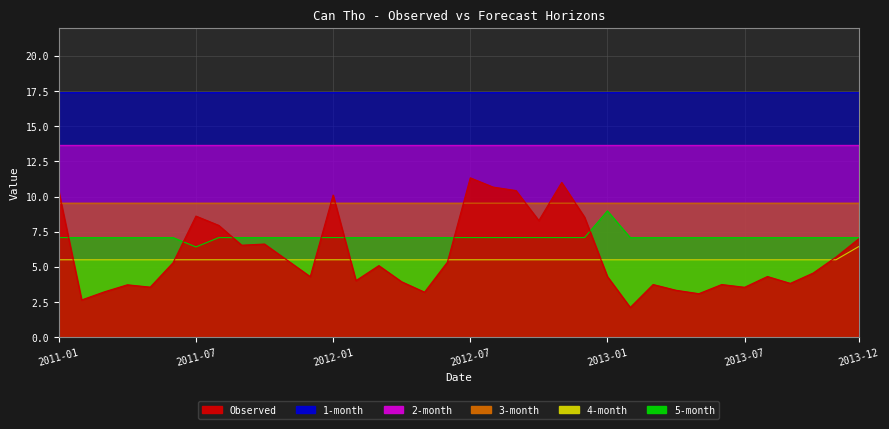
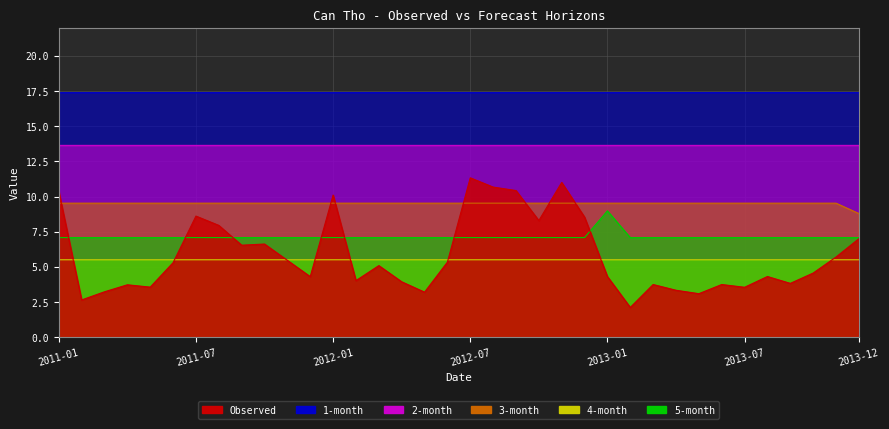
  {
    "1-month": {
      "2011-01": 17.4,
      "2011-07": 17.4,
      "2012-01": 17.4,
      "2012-07": 17.4,
      "2013-01": 17.4,
      "2013-07": 17.4,
      "2013-12": 17.4
    },
    "2-month": {
      "2011-01": 13.6,
      "2011-07": 13.6,
      "2012-01": 13.6,
      "2012-07": 13.6,
      "2013-01": 13.6,
      "2013-07": 13.6,
      "2013-12": 13.6
    },
    "3-month": {
      "2011-01": 9.5,
      "2011-07": 9.5,
      "2012-01": 9.5,
      "2012-07": 9.5,
      "2013-01": 9.5,
      "2013-07": 9.5,
-     "2013-12": 9.5
+     "2013-12": 8.8
    },
    "4-month": {
      "2011-01": 5.5,
      "2011-07": 5.5,
      "2012-01": 5.5,
      "2012-07": 5.5,
      "2013-01": 5.5,
      "2013-07": 5.5,
-     "2013-12": 6.4
+     "2013-12": 5.5
    },
    "5-month": {
      "2011-01": 7.1,
-     "2011-07": 6.4,
+     "2011-07": 7.1,
      "2012-01": 7.1,
      "2012-07": 7.1,
      "2013-01": 9.0,
      "2013-07": 7.1
    },
    "Observed": {
      "2011-01": 10.4,
      "2011-07": 8.6,
      "2012-01": 10.1,
      "2012-07": 11.3,
      "2013-01": 4.3,
      "2013-07": 3.5
    }
  }
